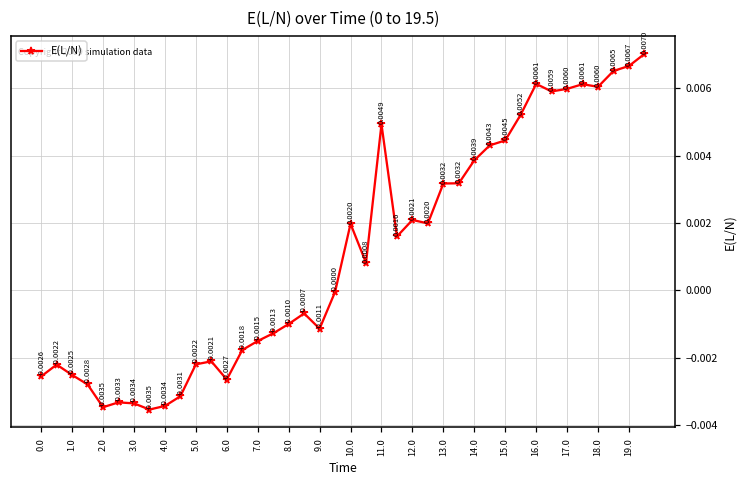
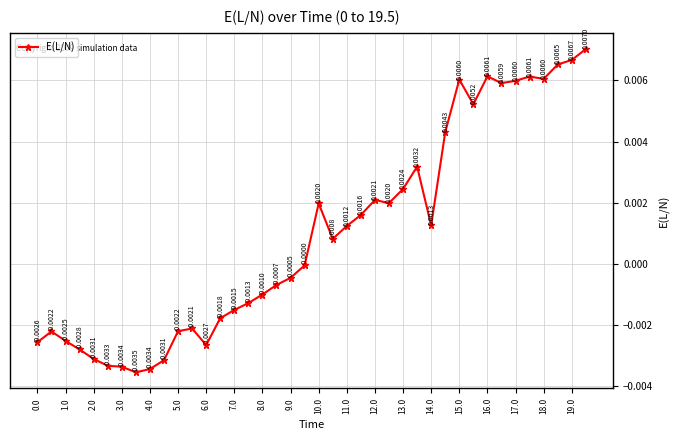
  {
    "0.0": -0.0026,
    "1.0": -0.0025,
-   "2.0": -0.0035,
+   "2.0": -0.0031,
    "3.0": -0.0034,
    "4.0": -0.0034,
    "5.0": -0.0022,
    "6.0": -0.0027,
    "7.0": -0.0015,
    "8.0": -0.0010,
-   "9.0": -0.0011,
+   "9.0": -0.0005,
    "10.0": 0.0020,
-   "11.0": 0.0049,
+   "11.0": 0.0012,
    "12.0": 0.0021,
-   "13.0": 0.0032,
-   "14.0": 0.0039,
-   "15.0": 0.0045,
+   "13.0": 0.0024,
+   "14.0": 0.0013,
+   "15.0": 0.0060,
    "16.0": 0.0061,
    "17.0": 0.0060,
    "18.0": 0.0060,
    "19.0": 0.0067
  }
